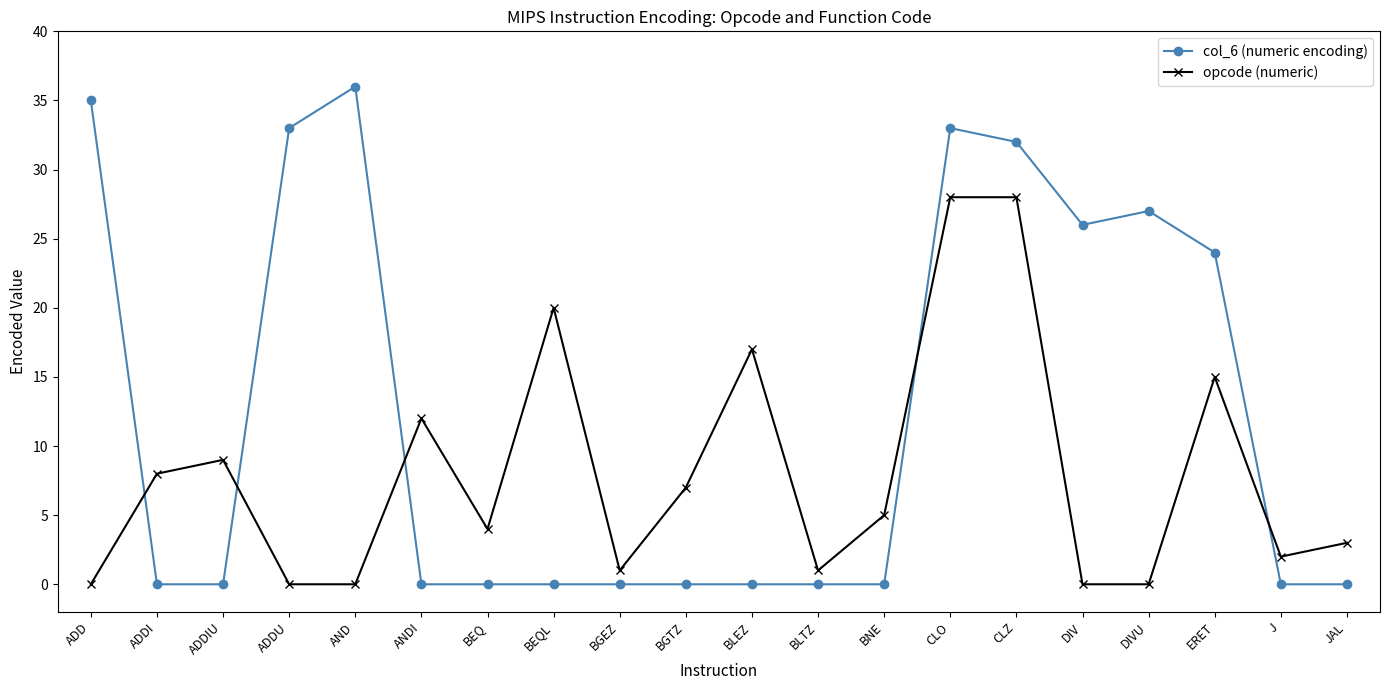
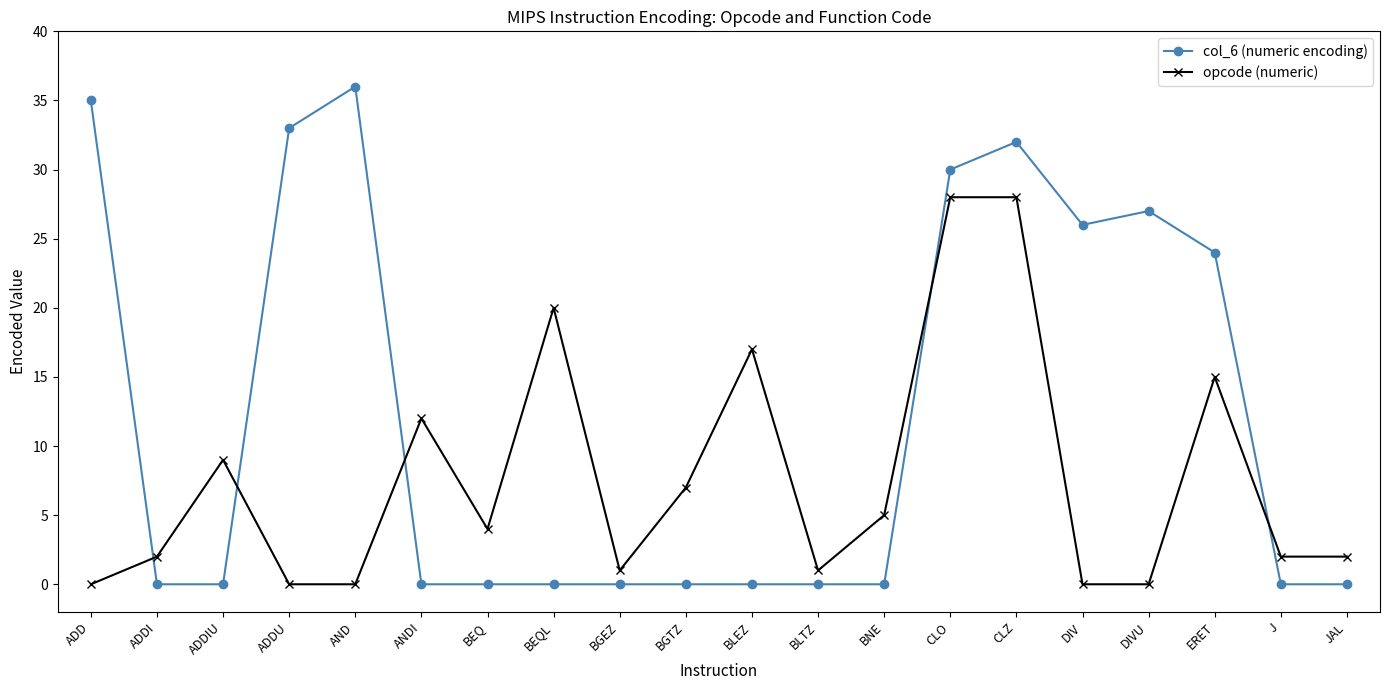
  {
    "col_6 (numeric encoding)": {
      "ADD": 35,
      "ADDI": 0,
      "ADDIU": 0,
      "ADDU": 33,
      "AND": 36,
      "ANDI": 0,
      "BEQ": 0,
      "BEQL": 0,
      "BGEZ": 0,
      "BGTZ": 0,
      "BLEZ": 0,
      "BLTZ": 0,
      "BNE": 0,
-     "CLO": 33,
+     "CLO": 30,
      "CLZ": 32,
      "DIV": 26,
      "DIVU": 27,
      "ERET": 24,
      "J": 0,
      "JAL": 0
    },
    "opcode (numeric)": {
      "ADD": 0,
-     "ADDI": 8,
+     "ADDI": 2,
      "ADDIU": 9,
      "ADDU": 0,
      "AND": 0,
      "ANDI": 12,
      "BEQ": 4,
      "BEQL": 20,
      "BGEZ": 1,
      "BGTZ": 7,
      "BLEZ": 17,
      "BLTZ": 1,
      "BNE": 5,
      "CLO": 28,
      "CLZ": 28,
      "DIV": 0,
      "DIVU": 0,
      "ERET": 15,
      "J": 2,
-     "JAL": 3
+     "JAL": 2
    }
  }
